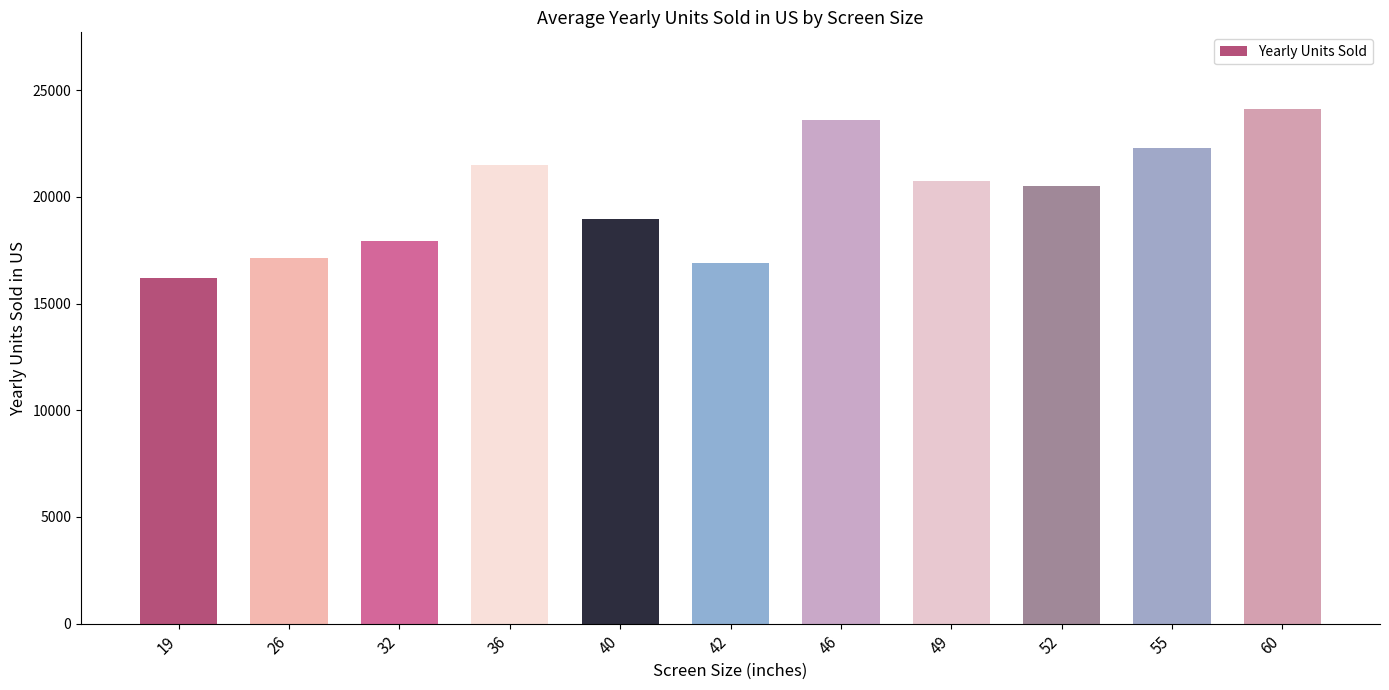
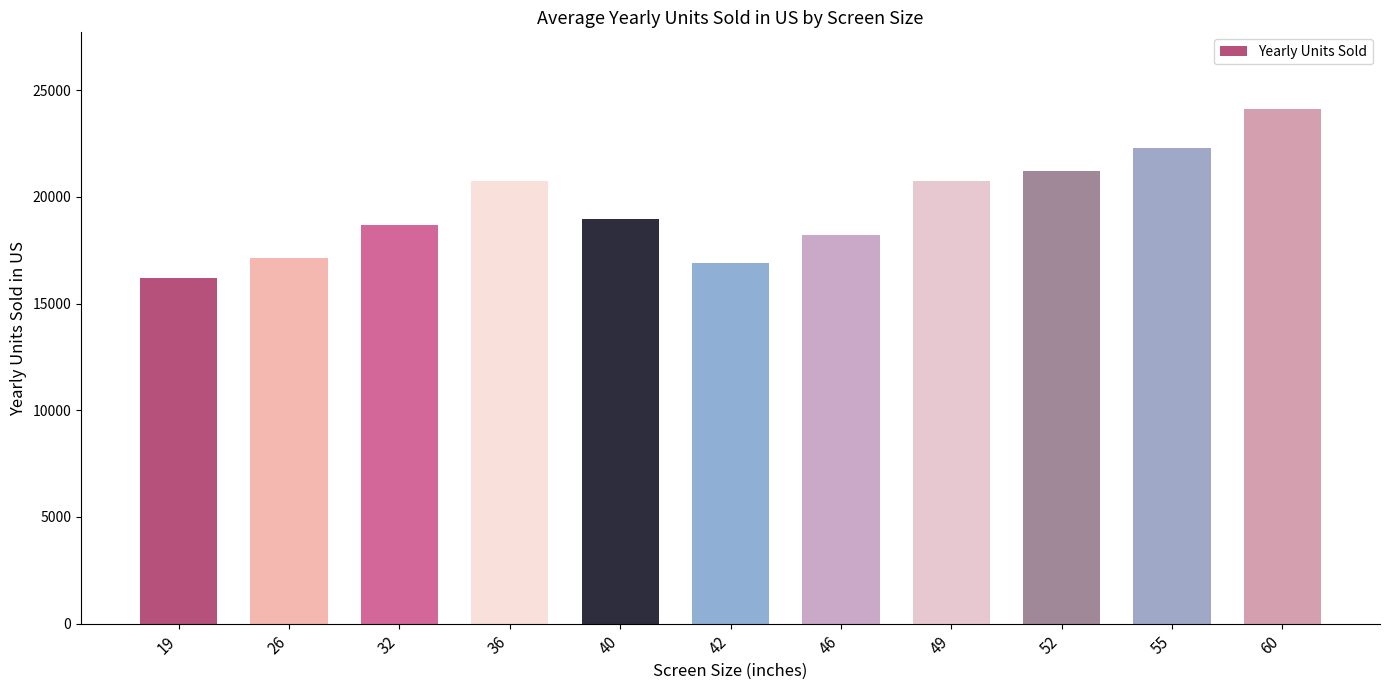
  {
    "19": 16200,
    "26": 17100,
-   "32": 17900,
-   "36": 21500,
+   "32": 18700,
+   "36": 20800,
    "40": 19000,
    "42": 16900,
-   "46": 23600,
+   "46": 18200,
    "49": 20800,
-   "52": 20500,
+   "52": 21200,
    "55": 22300,
    "60": 24100
  }
